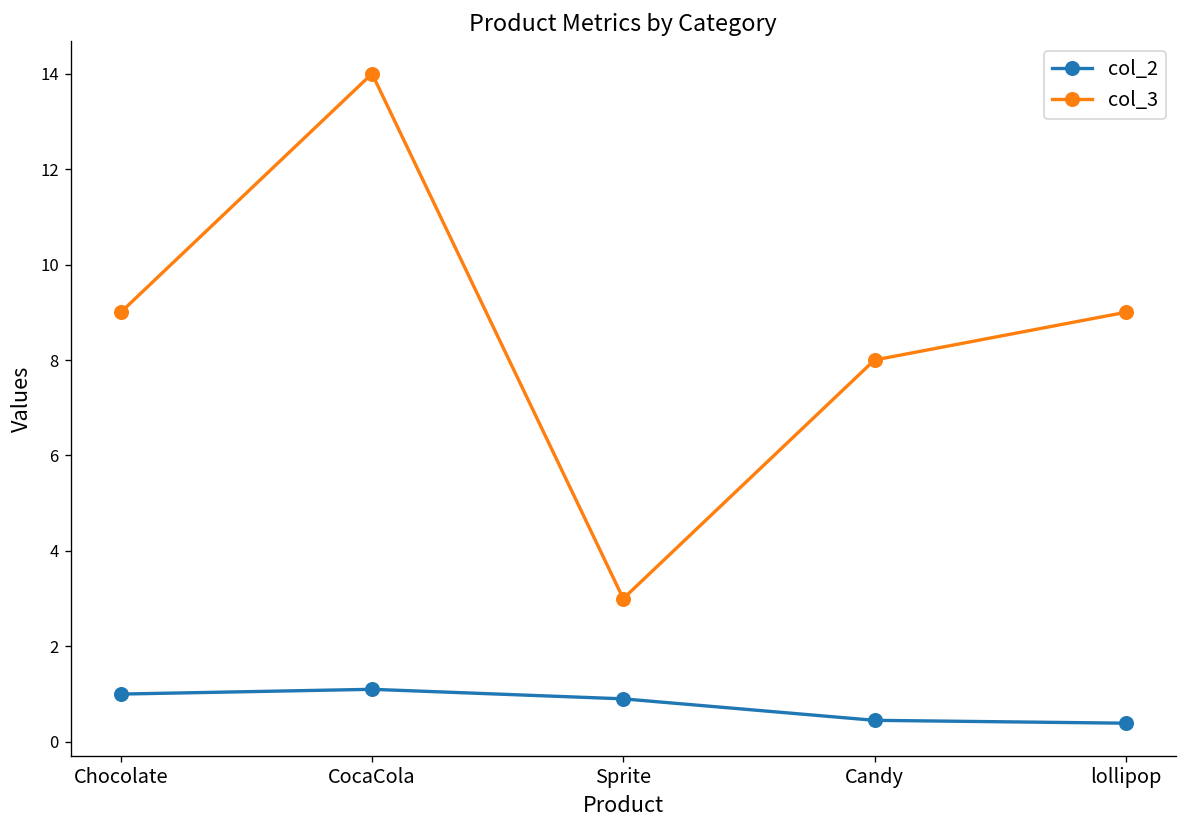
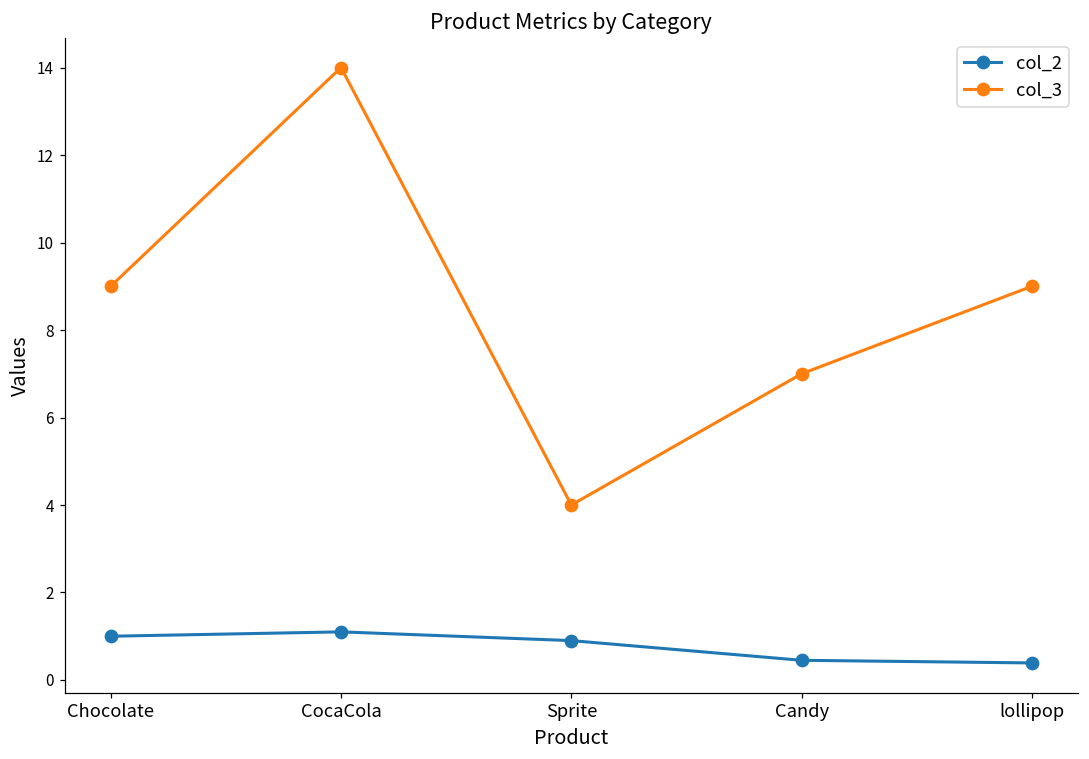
  {
    "col_2": {
      "Chocolate": 1,
      "CocaCola": 1.1,
      "Sprite": 0.9,
      "Candy": 0.5,
      "lollipop": 0.4
    },
    "col_3": {
      "Chocolate": 9,
      "CocaCola": 14,
-     "Sprite": 3,
-     "Candy": 8,
+     "Sprite": 4,
+     "Candy": 7,
      "lollipop": 9
    }
  }
